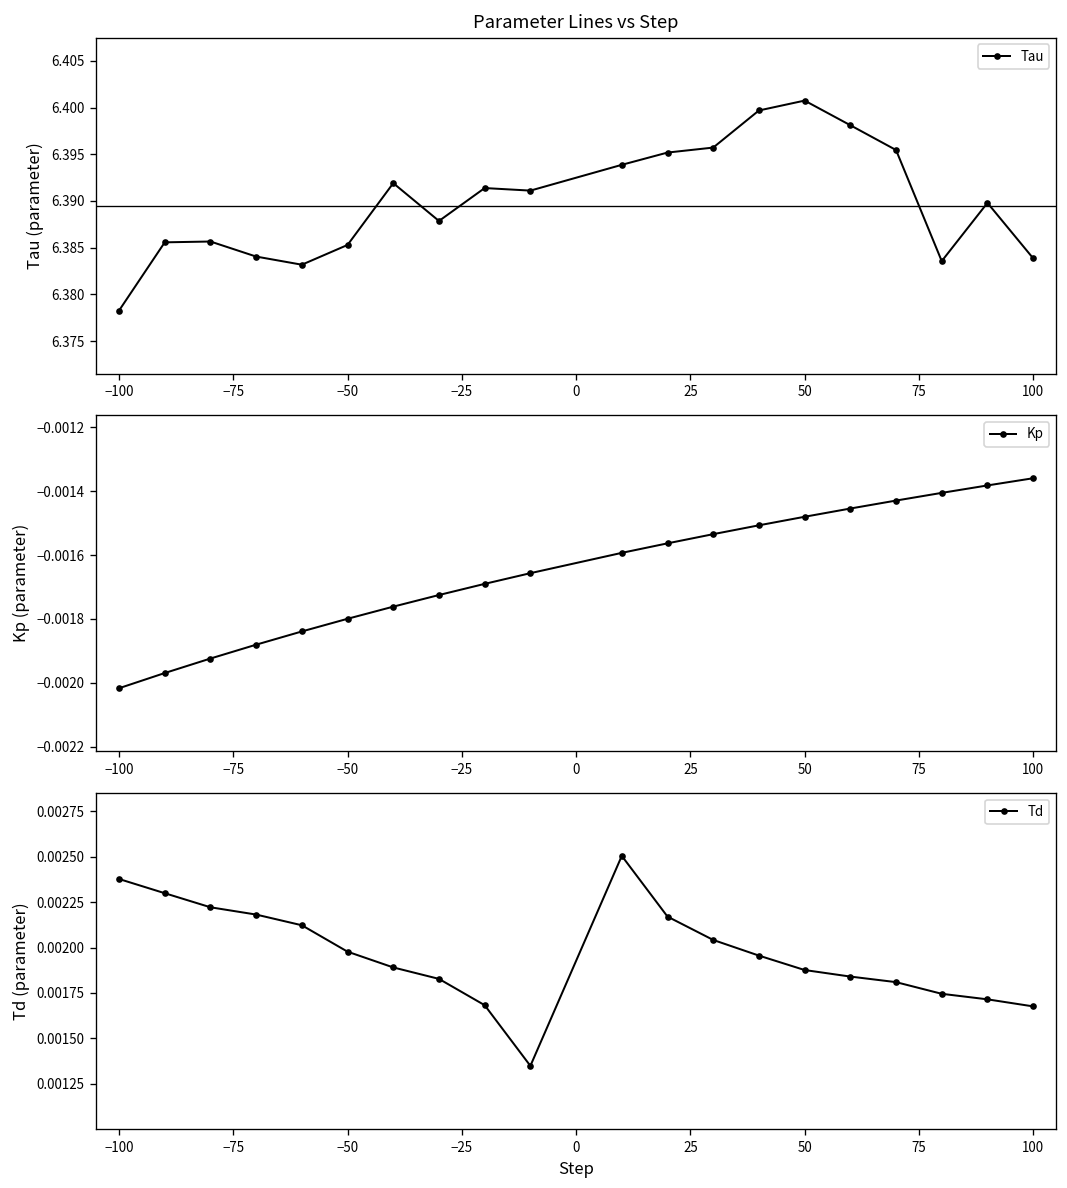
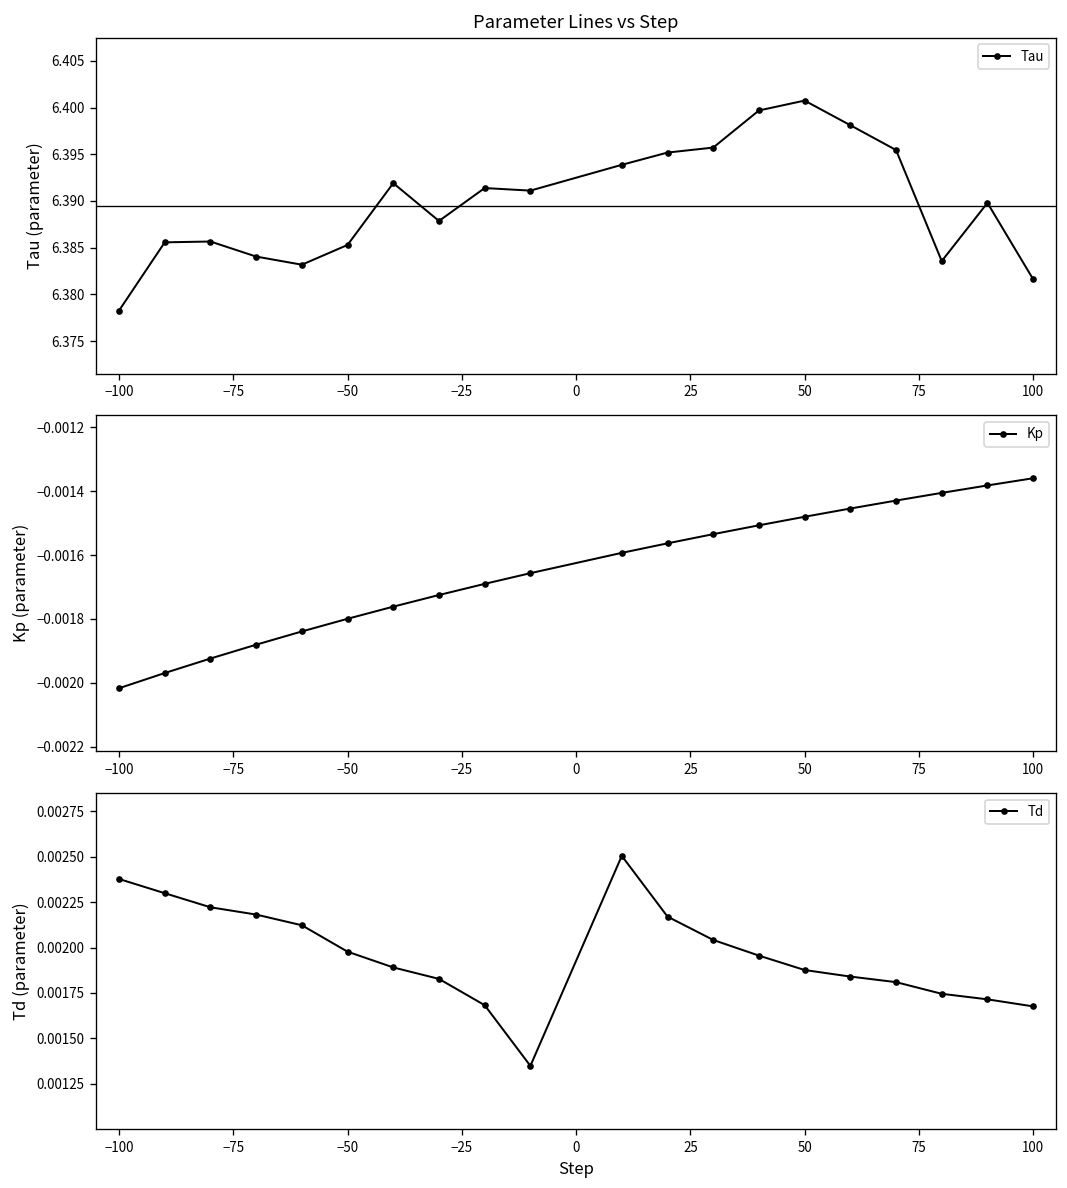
  {
    "Parameter Lines vs Step": {
      "−100": 6.378,
      "−50": 6.385,
      "50": 6.401,
-     "100": 6.384
+     "100": 6.382
    }
  }
